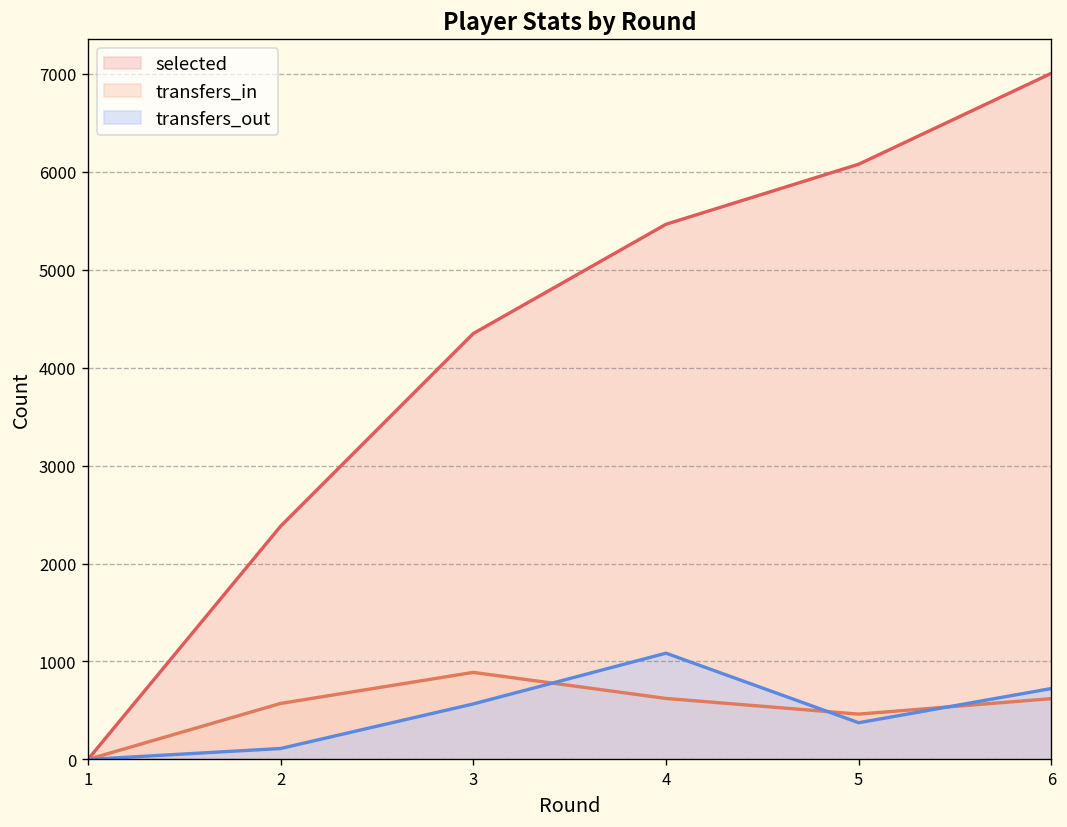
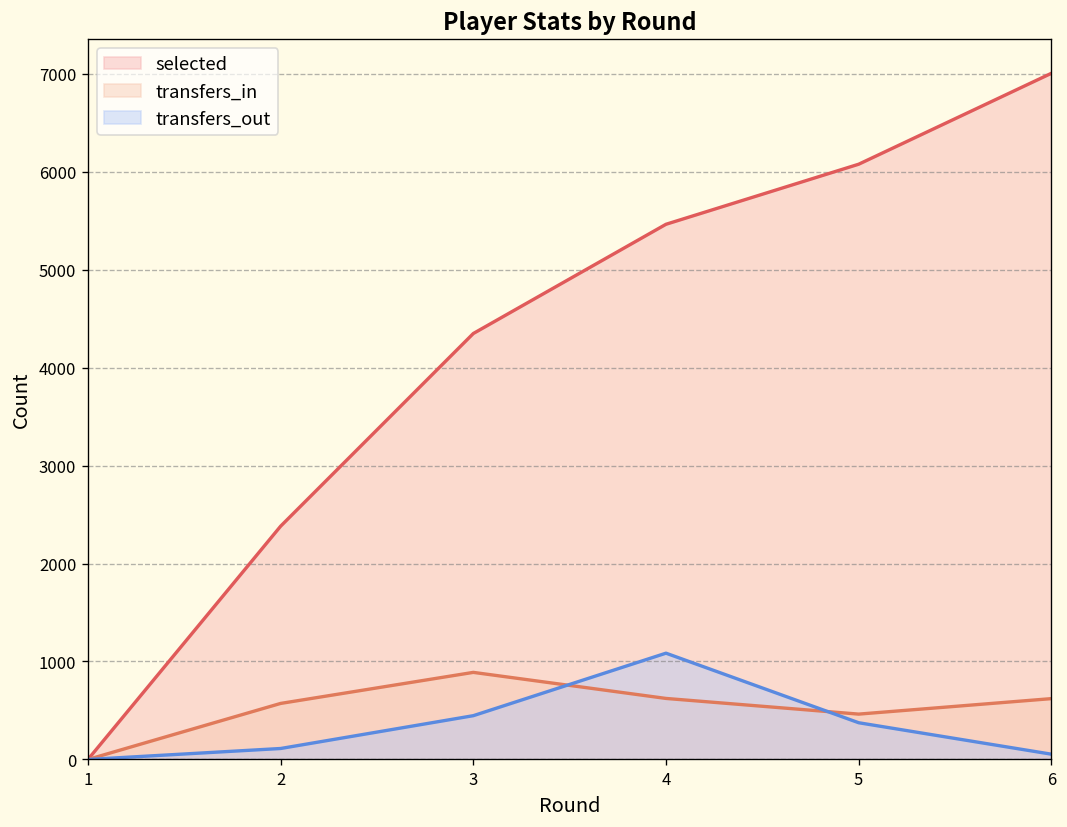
  {
    "transfers_out": {
      "2": 100,
-     "3": 600,
+     "3": 400,
      "4": 1100,
      "5": 400,
-     "6": 700
+     "6": 100
    }
  }
